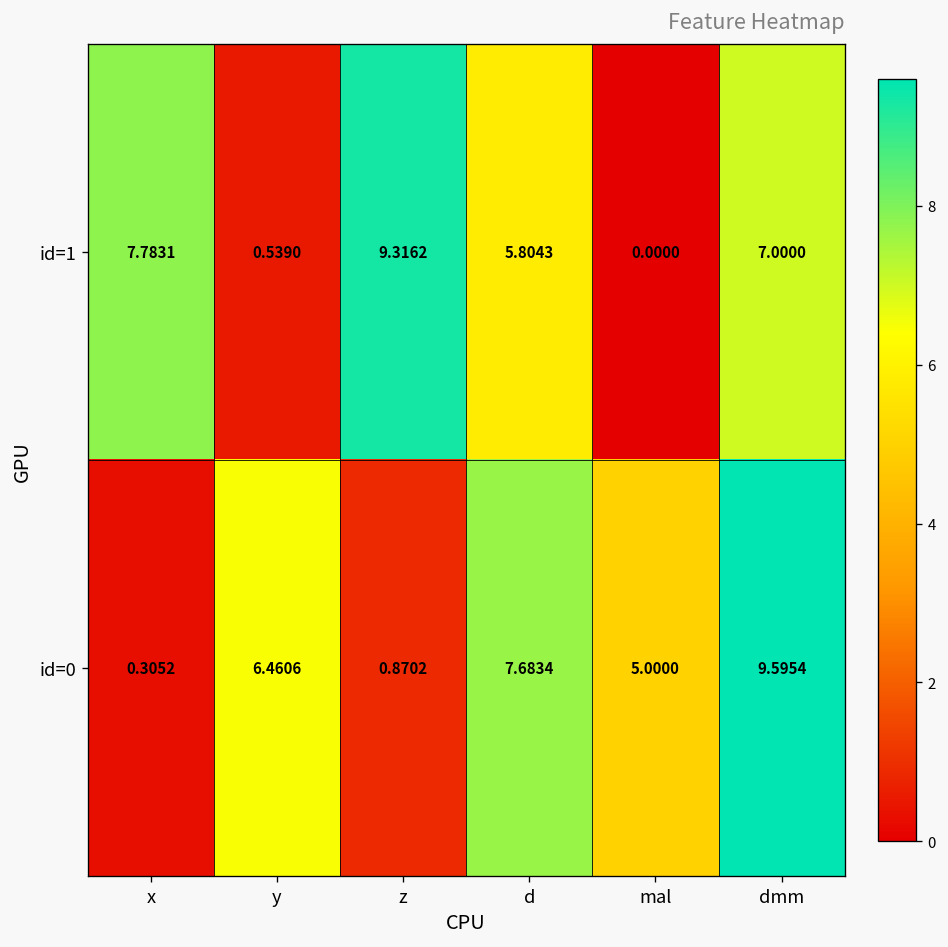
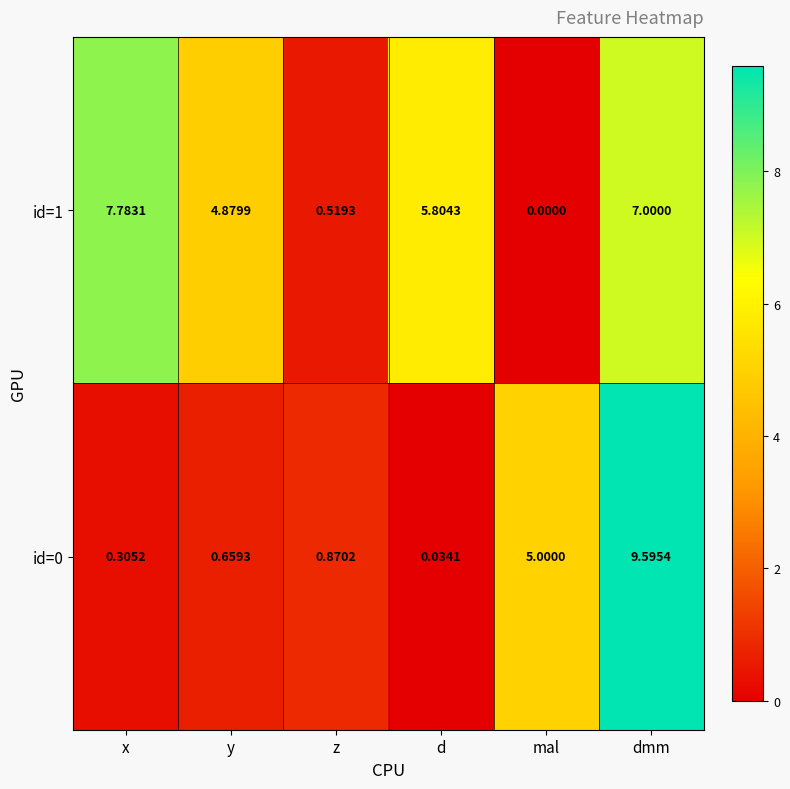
  {
    "id=1": {
      "x": 7.7831,
-     "y": 0.5390,
-     "z": 9.3162,
+     "y": 4.8799,
+     "z": 0.5193,
      "d": 5.8043,
      "mal": 0.0000,
      "dmm": 7.0000
    },
    "id=0": {
      "x": 0.3052,
-     "y": 6.4606,
+     "y": 0.6593,
      "z": 0.8702,
-     "d": 7.6834,
+     "d": 0.0341,
      "mal": 5.0000,
      "dmm": 9.5954
    }
  }
